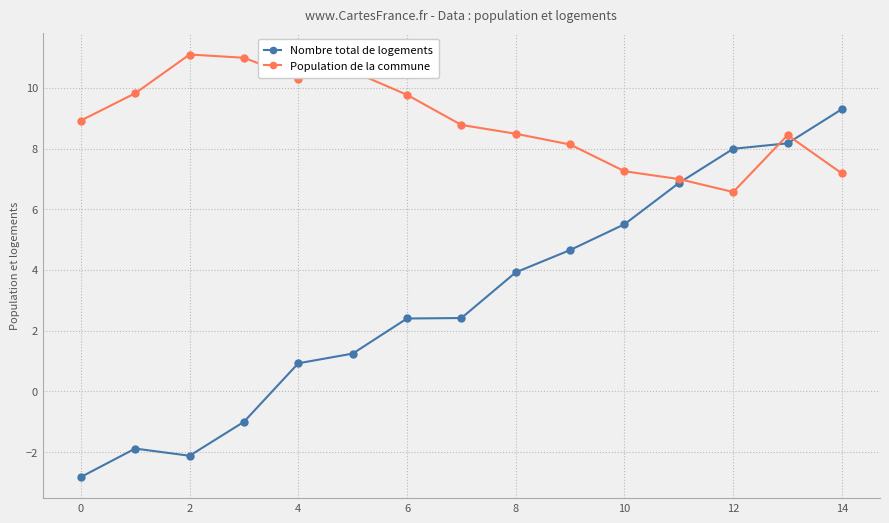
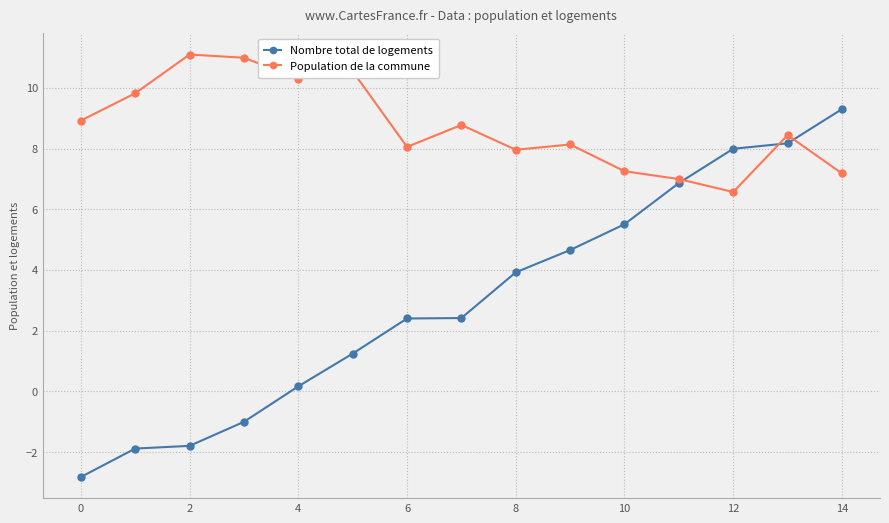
  {
    "Nombre total de logements": {
      "0": -2.8,
-     "2": -2.1,
-     "4": 0.9,
+     "2": -1.8,
+     "4": 0.2,
      "6": 2.4,
      "8": 3.9,
      "10": 5.5,
      "12": 8.0,
      "14": 9.3
    },
    "Population de la commune": {
      "0": 8.9,
      "2": 11.1,
      "4": 10.3,
-     "6": 9.8,
-     "8": 8.5,
+     "6": 8.1,
+     "8": 8.0,
      "10": 7.3,
      "12": 6.6,
      "14": 7.2
    }
  }
